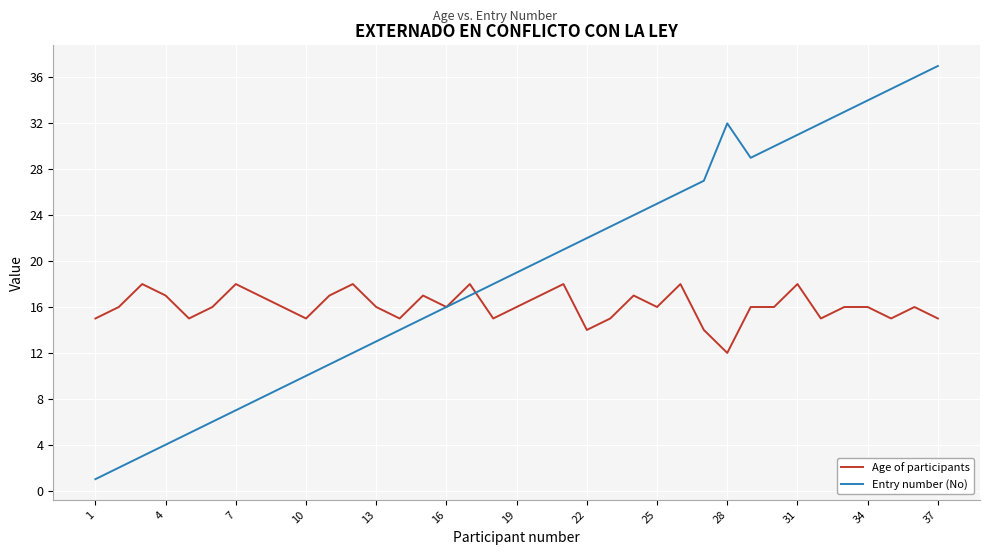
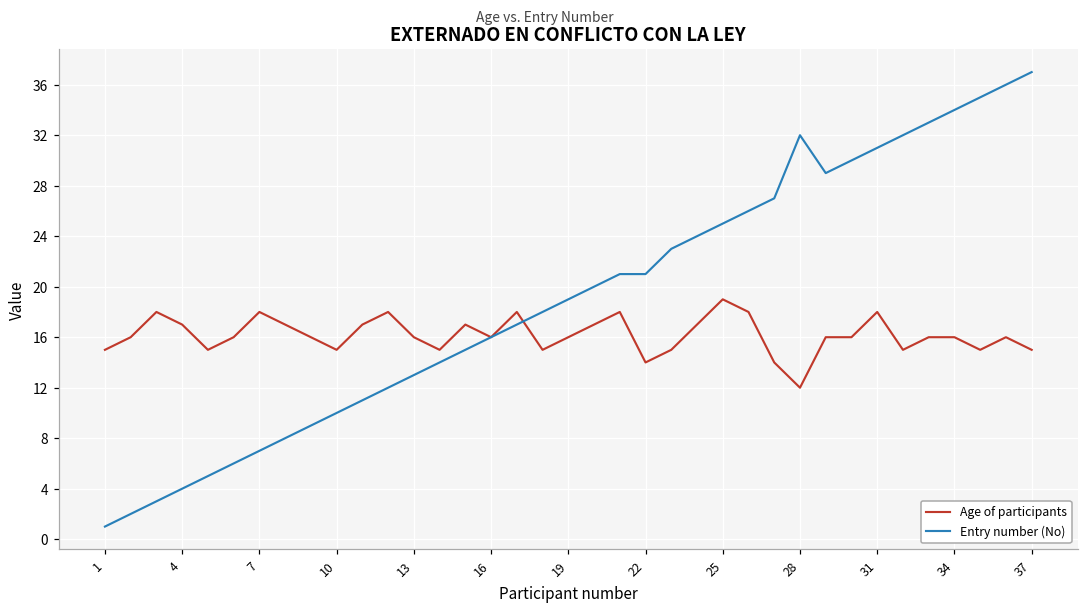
  {
    "Age of participants": {
      "1": 15,
      "4": 17,
      "7": 18,
      "10": 15,
      "13": 16,
      "19": 16,
      "22": 14,
-     "25": 16,
+     "25": 19,
      "28": 12,
      "31": 18,
      "34": 16,
      "37": 15
    },
    "Entry number (No)": {
      "1": 1,
      "4": 4,
      "7": 7,
      "10": 10,
      "13": 13,
      "19": 19,
-     "22": 22,
+     "22": 21,
      "25": 25,
      "28": 32,
      "31": 31,
      "34": 34,
      "37": 37
    }
  }
